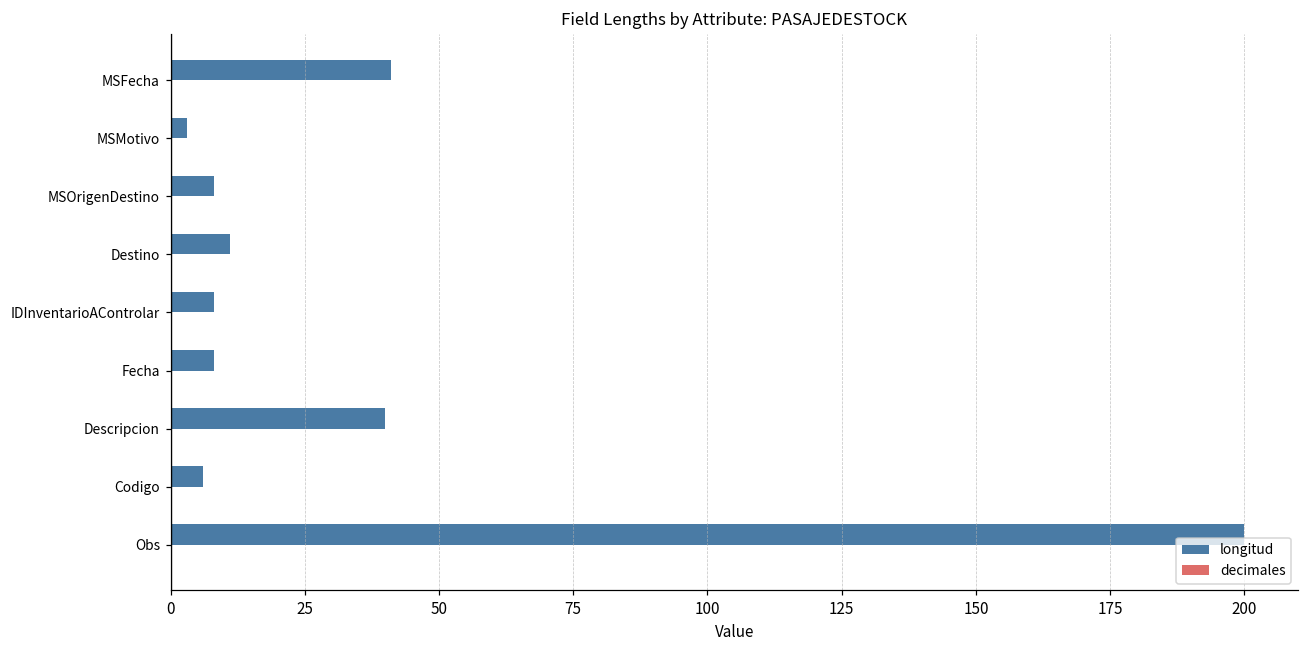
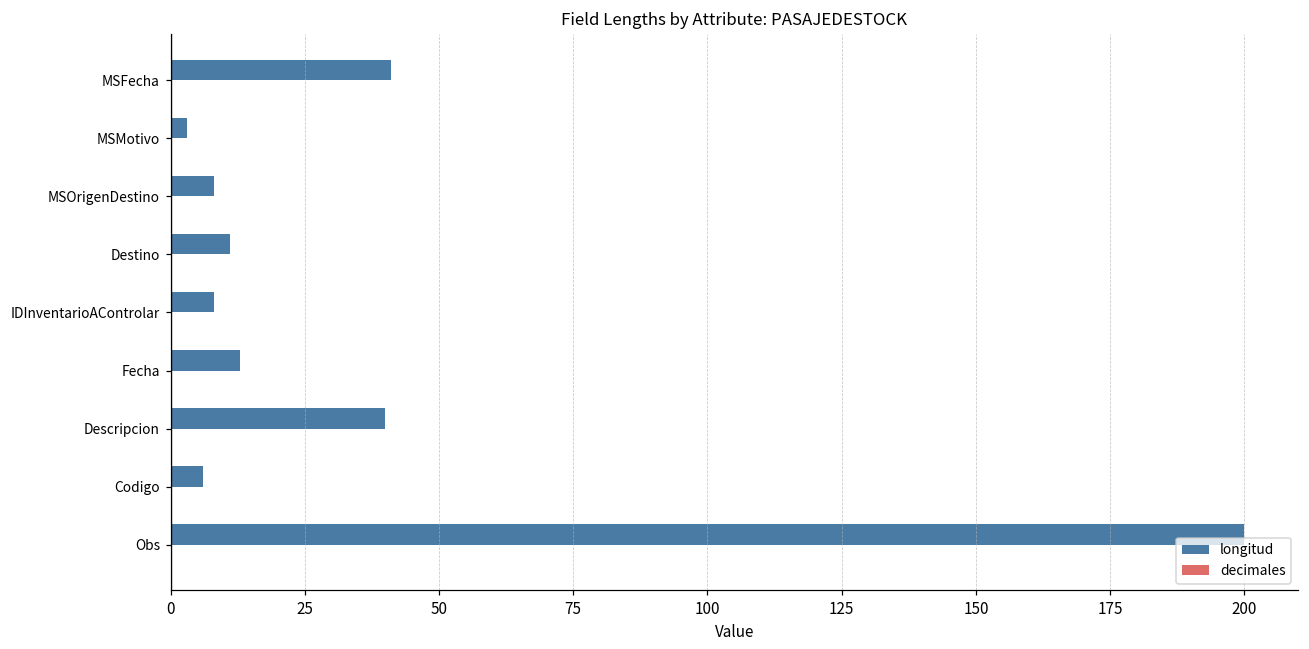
  {
    "longitud": {
      "MSFecha": 41,
      "MSMotivo": 3,
      "MSOrigenDestino": 8,
      "Destino": 11,
      "IDInventarioAControlar": 8,
-     "Fecha": 8,
+     "Fecha": 13,
      "Descripcion": 40,
      "Codigo": 6,
      "Obs": 200
    },
    "decimales": {
      "MSFecha": 0,
      "MSMotivo": 0,
      "MSOrigenDestino": 0,
      "Destino": 0,
      "IDInventarioAControlar": 0,
      "Fecha": 0,
      "Descripcion": 0,
      "Codigo": 0,
      "Obs": 0
    }
  }
